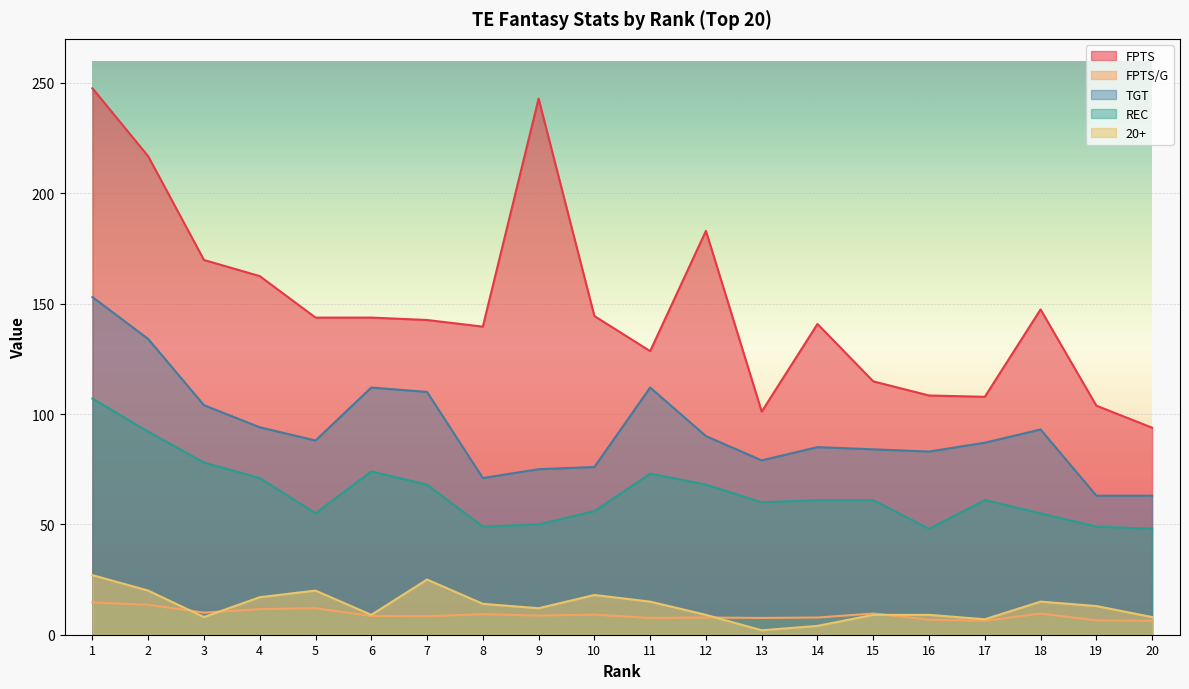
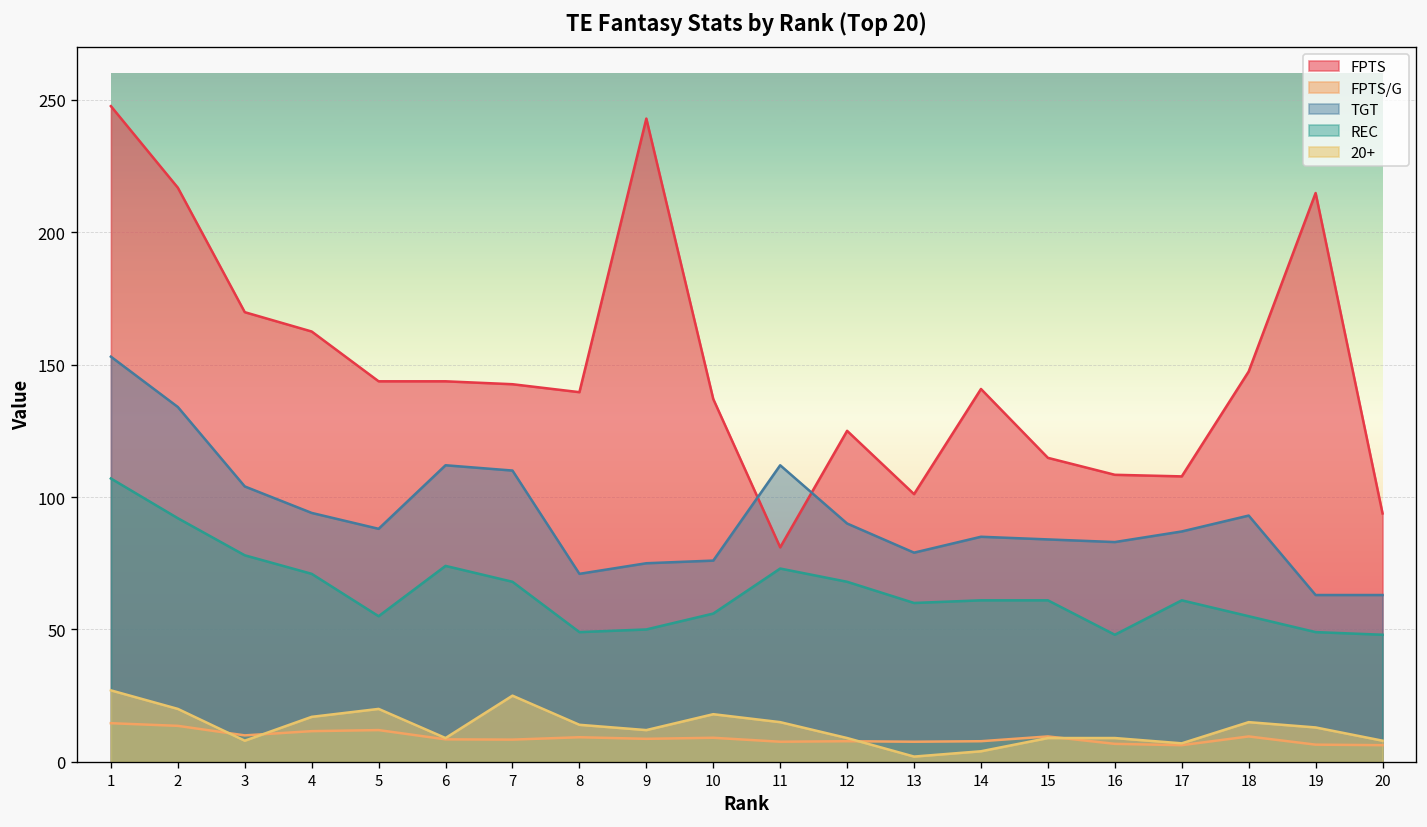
  {
    "FPTS": {
      "1": 248,
      "2": 217,
      "3": 170,
      "4": 163,
      "5": 144,
      "6": 144,
      "7": 143,
      "8": 140,
      "9": 243,
-     "10": 144,
-     "11": 129,
-     "12": 183,
+     "10": 137,
+     "11": 81,
+     "12": 125,
      "13": 101,
      "14": 141,
      "15": 115,
      "16": 108,
      "17": 108,
      "18": 147,
-     "19": 104,
+     "19": 215,
      "20": 94
    }
  }
